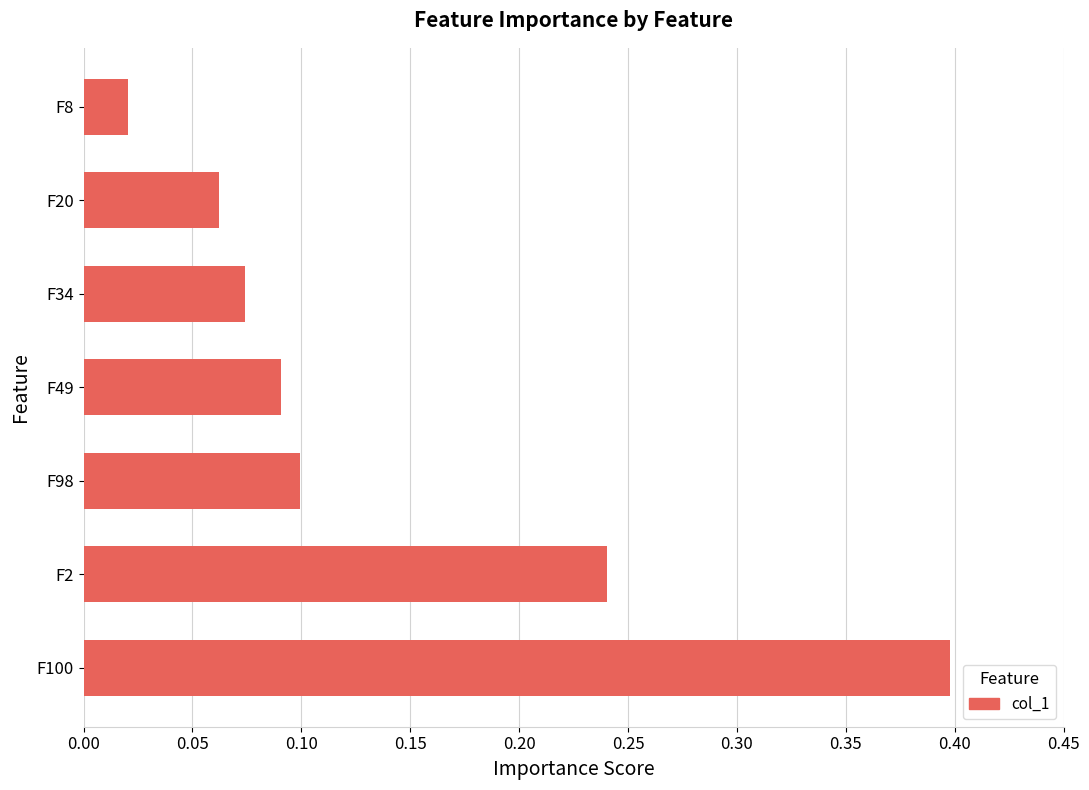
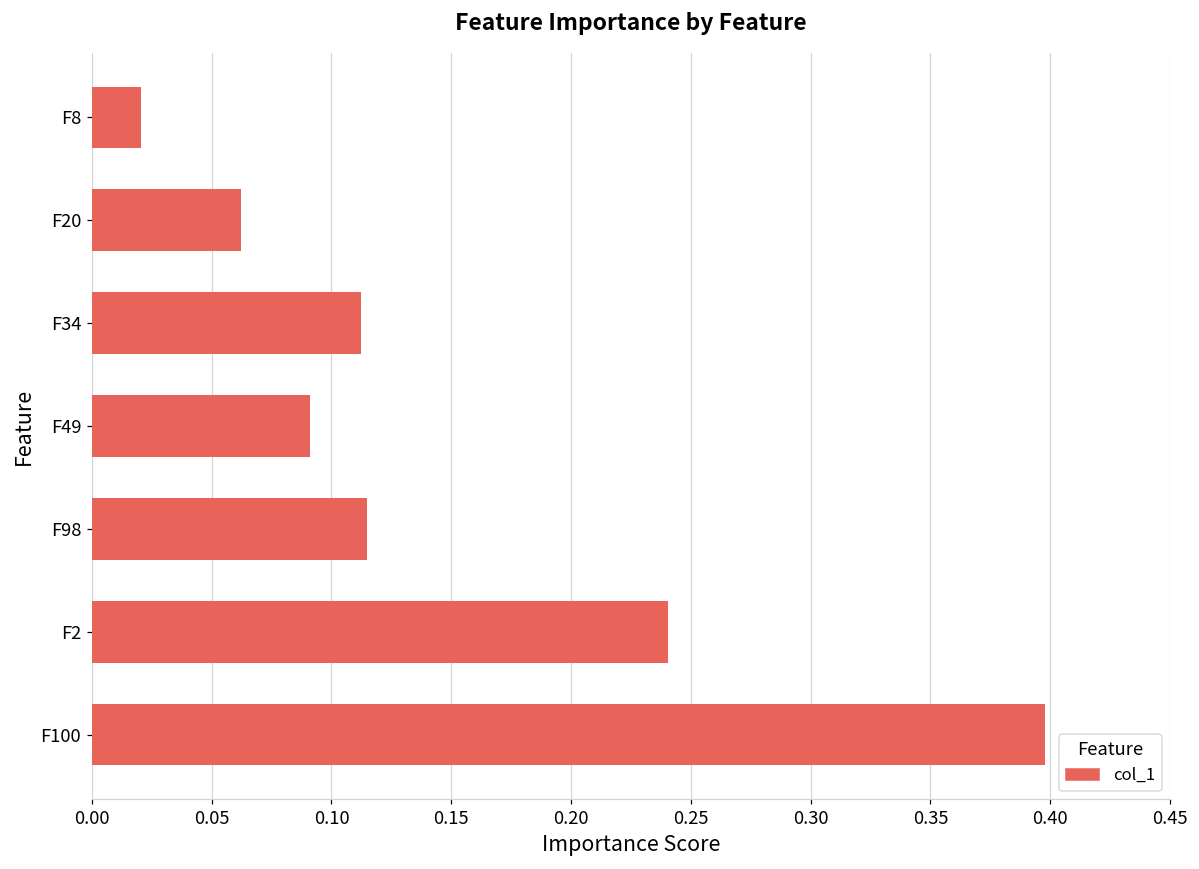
  {
    "F8": 0.020,
    "F20": 0.062,
-   "F34": 0.074,
+   "F34": 0.112,
    "F49": 0.091,
-   "F98": 0.099,
+   "F98": 0.115,
    "F2": 0.241,
    "F100": 0.398
  }
